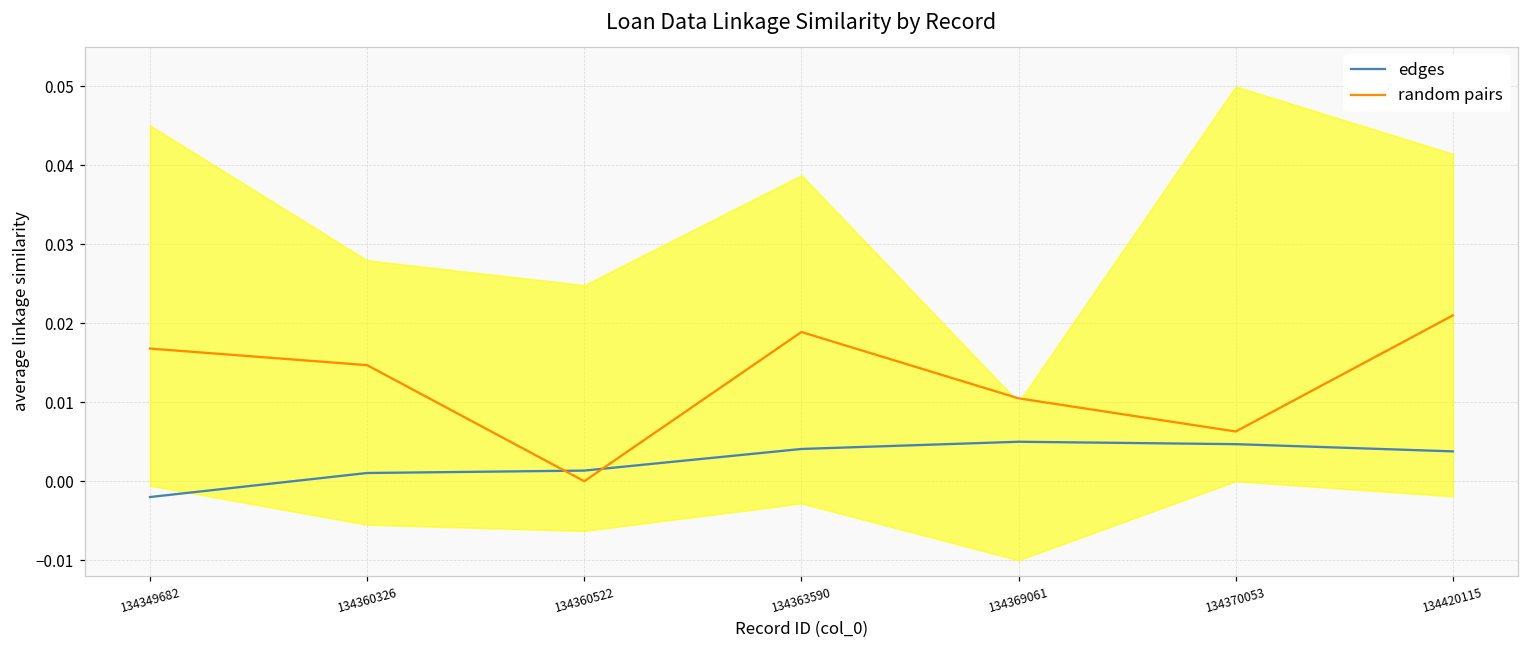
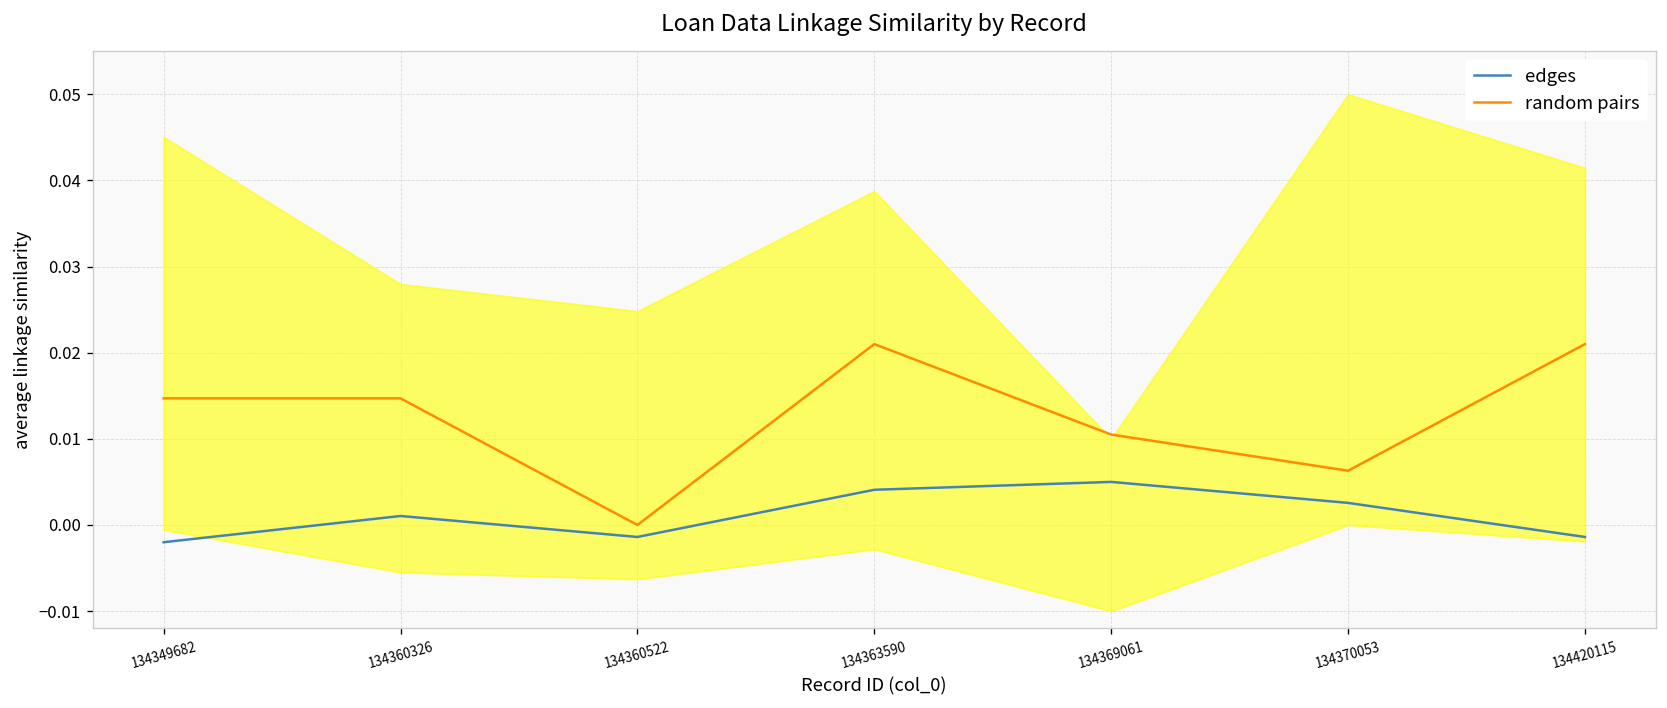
  {
    "edges": {
      "134349682": -0.002,
      "134360326": 0.001,
-     "134360522": 0.001,
+     "134360522": -0.001,
      "134363590": 0.004,
      "134369061": 0.005,
-     "134370053": 0.005,
-     "134420115": 0.004
+     "134370053": 0.003,
+     "134420115": -0.001
    },
    "random pairs": {
-     "134349682": 0.017,
+     "134349682": 0.015,
      "134360326": 0.015,
      "134360522": 0.000,
-     "134363590": 0.019,
+     "134363590": 0.021,
      "134369061": 0.011,
      "134370053": 0.006,
      "134420115": 0.021
    }
  }
